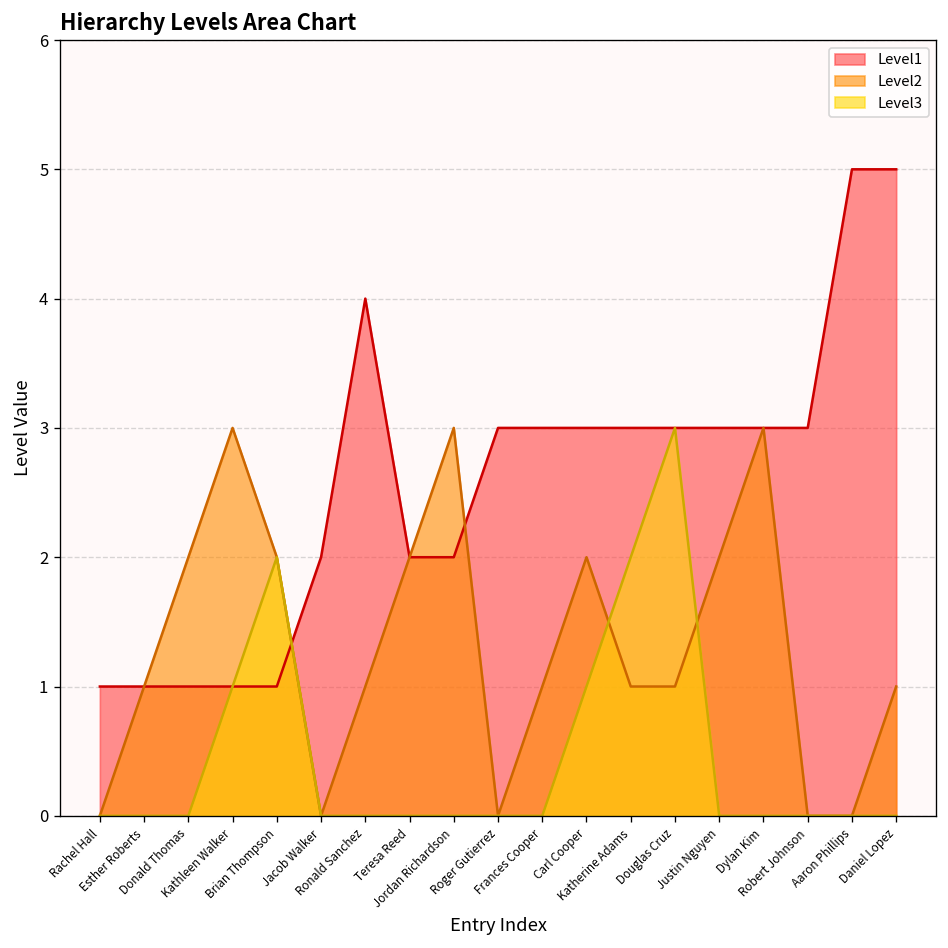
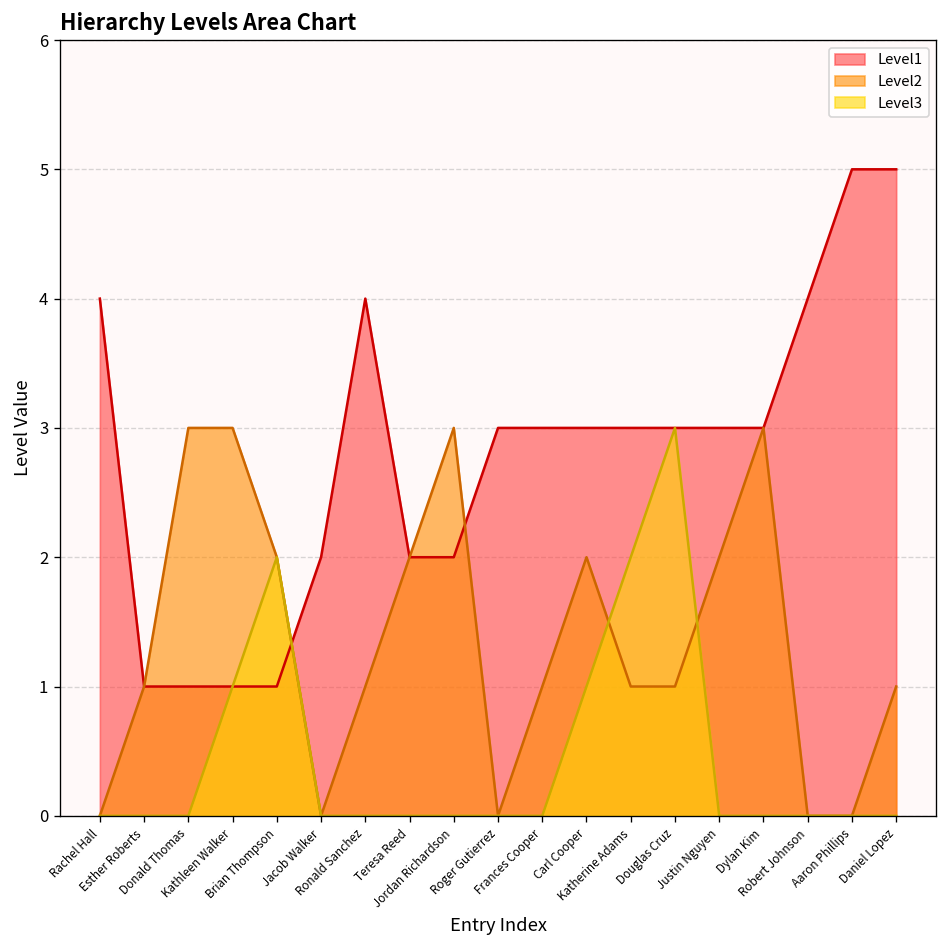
  {
    "Level1": {
-     "Rachel Hall": 1,
+     "Rachel Hall": 4,
      "Donald Thomas": 1,
      "Brian Thompson": 1,
      "Jacob Walker": 2,
      "Ronald Sanchez": 4,
      "Jordan Richardson": 2,
      "Roger Gutierrez": 3,
      "Frances Cooper": 3,
      "Carl Cooper": 3,
      "Katherine Adams": 3,
      "Justin Nguyen": 3,
-     "Robert Johnson": 3,
+     "Robert Johnson": 4,
      "Aaron Phillips": 5,
      "Daniel Lopez": 5
    },
    "Level2": {
-     "Donald Thomas": 2,
+     "Donald Thomas": 3,
      "Kathleen Walker": 3,
      "Ronald Sanchez": 1,
      "Jordan Richardson": 3,
      "Frances Cooper": 1,
      "Carl Cooper": 2,
      "Katherine Adams": 1,
      "Douglas Cruz": 1,
      "Justin Nguyen": 2,
      "Daniel Lopez": 1
    },
    "Level3": {
      "Esther Roberts": 0,
      "Donald Thomas": 0,
      "Ronald Sanchez": 0,
      "Teresa Reed": 0,
      "Jordan Richardson": 0,
      "Frances Cooper": 0,
      "Carl Cooper": 1,
      "Katherine Adams": 2,
      "Justin Nguyen": 0,
      "Dylan Kim": 0,
      "Daniel Lopez": 0
    }
  }
